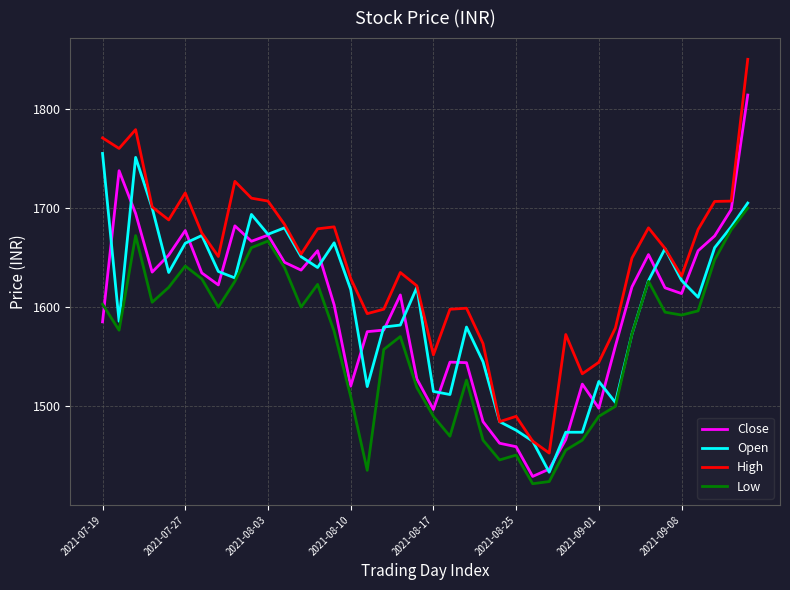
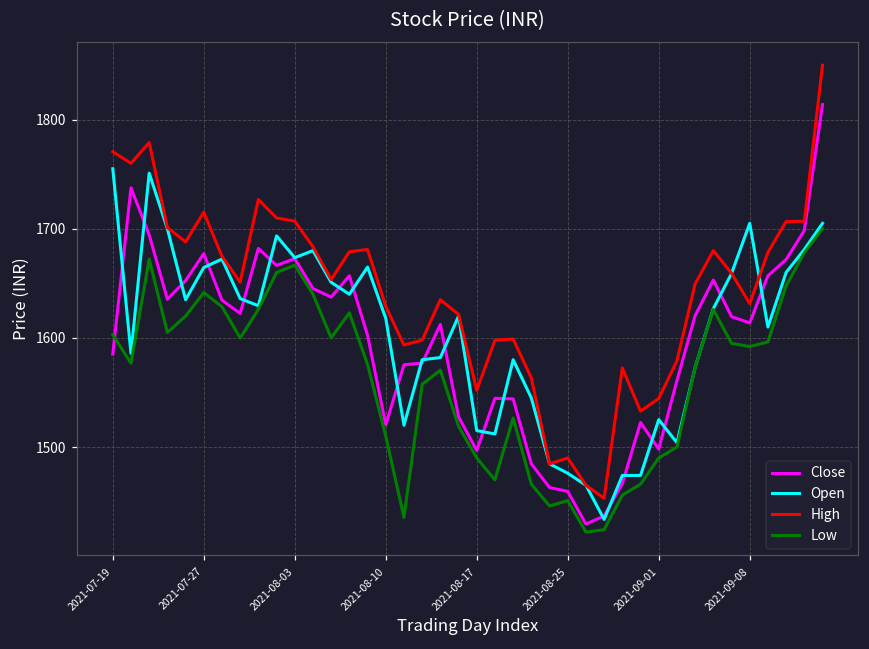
  {
    "Close": {
      "2021-07-19": 1590,
      "2021-07-27": 1680,
      "2021-08-10": 1520,
      "2021-08-17": 1500,
      "2021-08-25": 1460,
      "2021-09-01": 1500,
      "2021-09-08": 1610
    },
    "Open": {
      "2021-07-19": 1760,
      "2021-07-27": 1660,
      "2021-08-10": 1620,
      "2021-08-17": 1520,
      "2021-08-25": 1480,
      "2021-09-01": 1530,
-     "2021-09-08": 1630
+     "2021-09-08": 1710
    },
    "High": {
      "2021-07-19": 1770,
      "2021-07-27": 1720,
      "2021-08-03": 1710,
      "2021-08-10": 1630,
      "2021-08-17": 1550,
      "2021-08-25": 1490,
      "2021-09-01": 1540,
      "2021-09-08": 1630
    },
    "Low": {
      "2021-07-19": 1600,
      "2021-07-27": 1640,
      "2021-08-03": 1670,
      "2021-08-10": 1510,
      "2021-08-17": 1490,
      "2021-08-25": 1450,
      "2021-09-01": 1490,
      "2021-09-08": 1590
    }
  }
